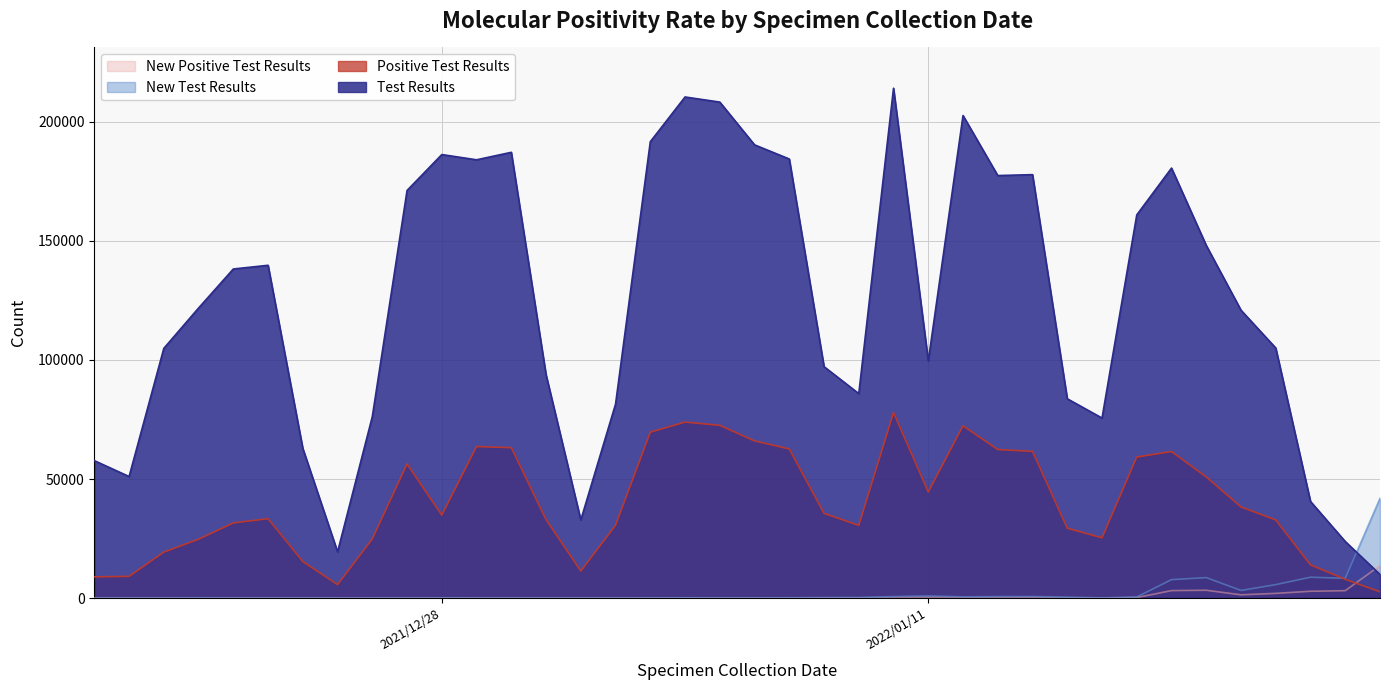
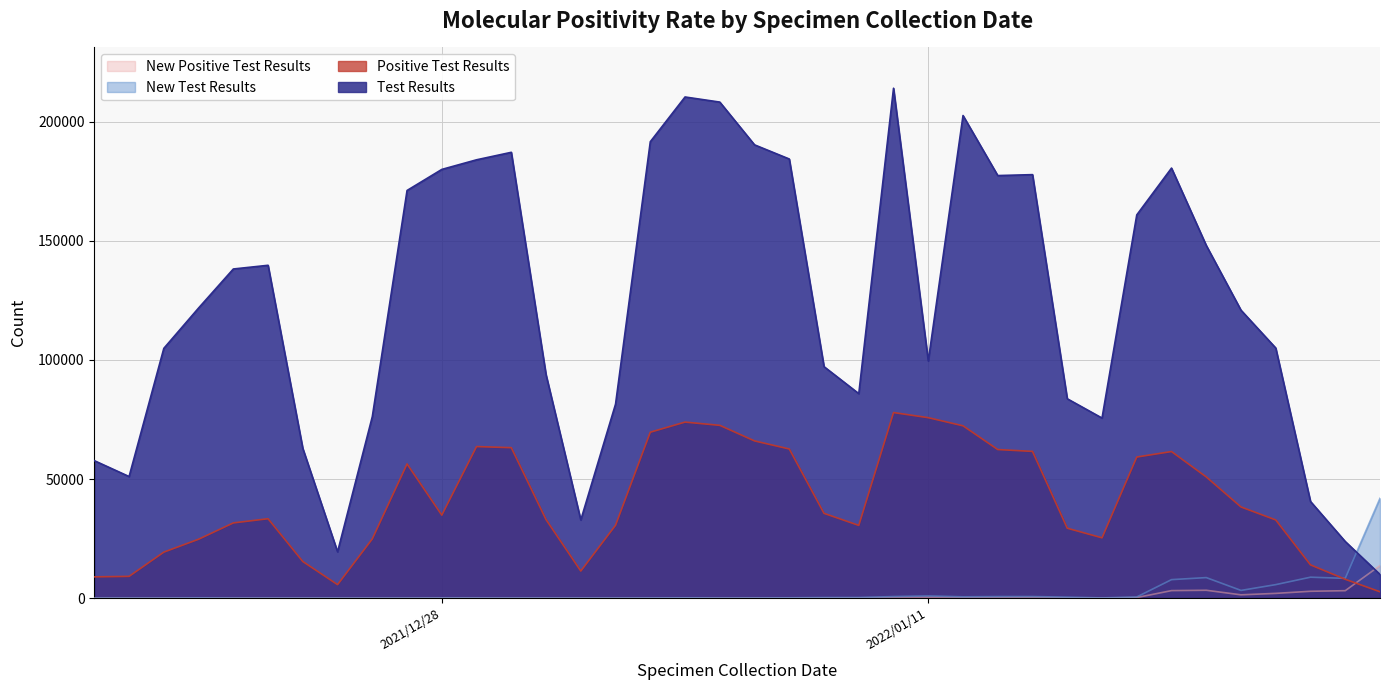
  {
    "Positive Test Results": {
      "2021/12/28": 35000,
-     "2022/01/11": 45000
+     "2022/01/11": 76000
    },
    "Test Results": {
-     "2021/12/28": 186000,
+     "2021/12/28": 180000,
      "2022/01/11": 100000
    }
  }
